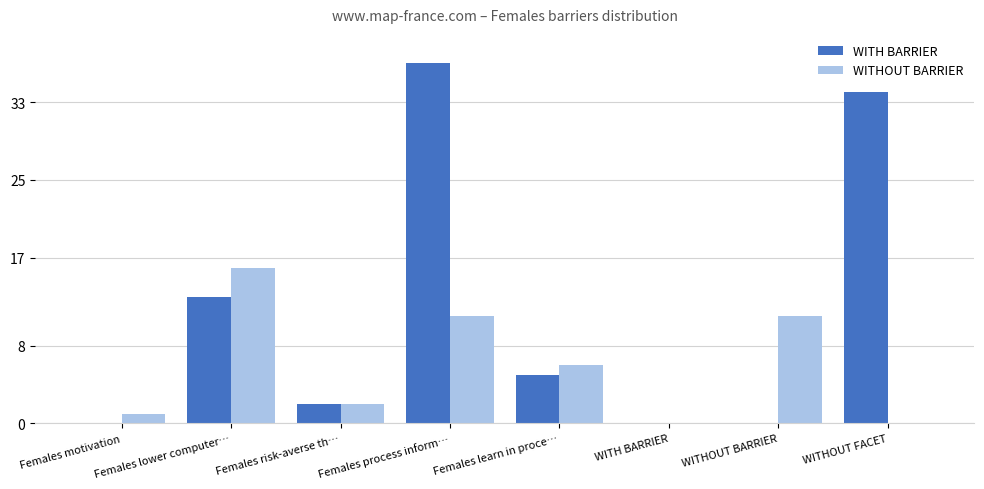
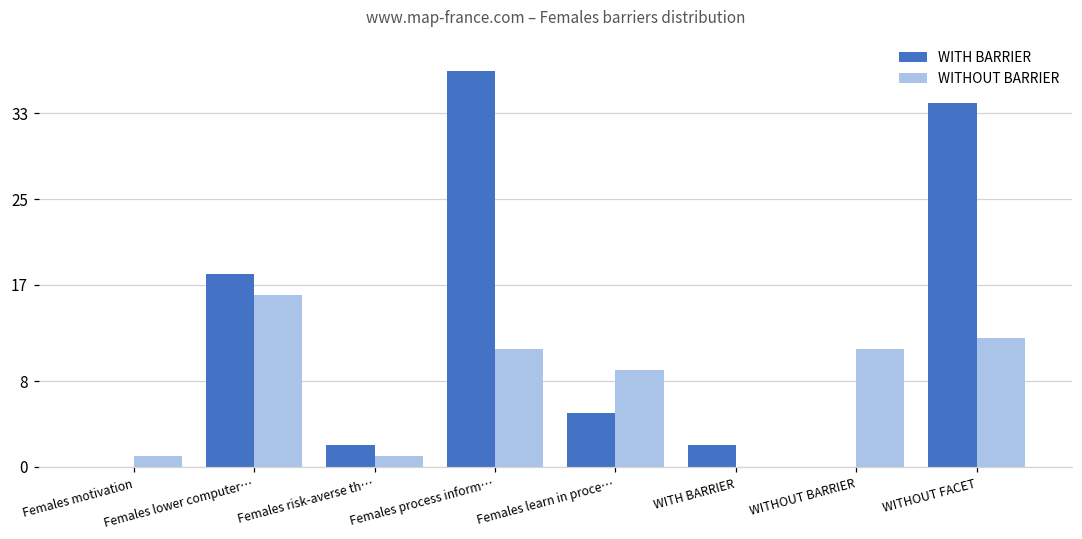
  {
    "WITH BARRIER": {
      "Females motivation": 0,
-     "Females lower computer…": 13,
+     "Females lower computer…": 18,
      "Females risk-averse th…": 2,
      "Females process inform…": 37,
      "Females learn in proce…": 5,
-     "WITH BARRIER": 0,
+     "WITH BARRIER": 2,
      "WITHOUT BARRIER": 0,
      "WITHOUT FACET": 34
    },
    "WITHOUT BARRIER": {
      "Females motivation": 1,
      "Females lower computer…": 16,
-     "Females risk-averse th…": 2,
+     "Females risk-averse th…": 1,
      "Females process inform…": 11,
-     "Females learn in proce…": 6,
+     "Females learn in proce…": 9,
      "WITH BARRIER": 0,
      "WITHOUT BARRIER": 11,
-     "WITHOUT FACET": 0
+     "WITHOUT FACET": 12
    }
  }
